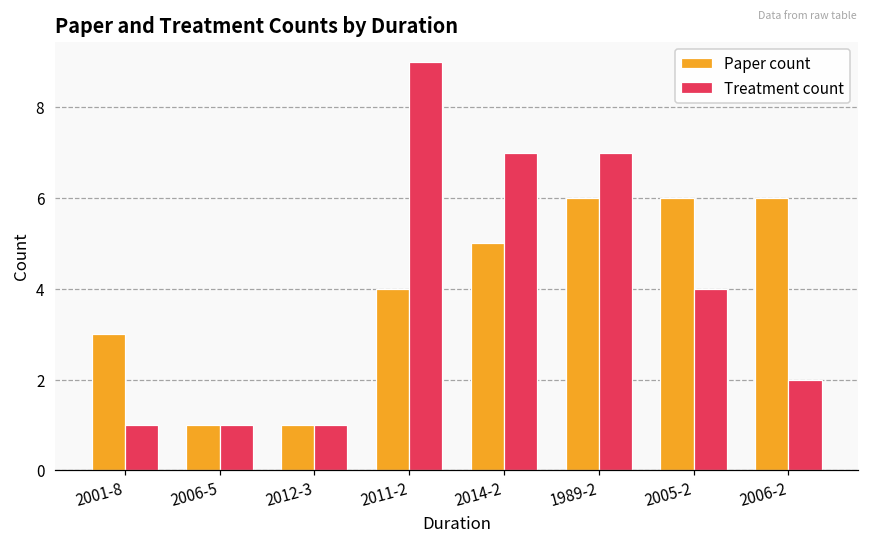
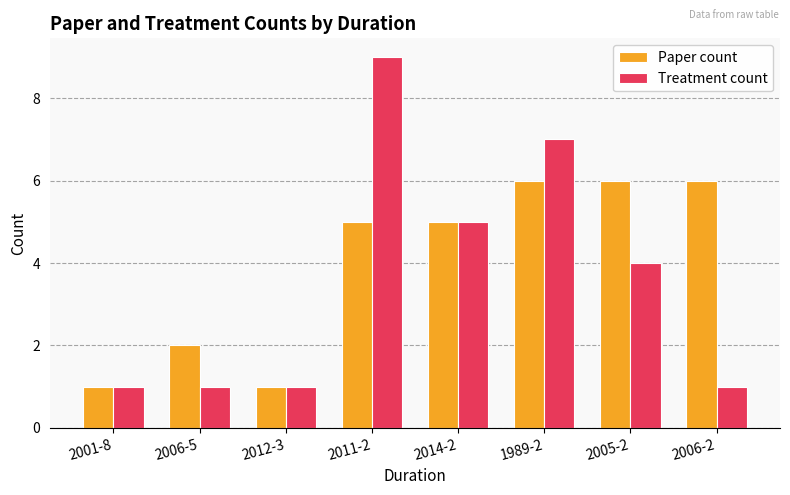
  {
    "Paper count": {
-     "2001-8": 3,
-     "2006-5": 1,
+     "2001-8": 1,
+     "2006-5": 2,
      "2012-3": 1,
-     "2011-2": 4,
+     "2011-2": 5,
      "2014-2": 5,
      "1989-2": 6,
      "2005-2": 6,
      "2006-2": 6
    },
    "Treatment count": {
      "2001-8": 1,
      "2006-5": 1,
      "2012-3": 1,
      "2011-2": 9,
-     "2014-2": 7,
+     "2014-2": 5,
      "1989-2": 7,
      "2005-2": 4,
-     "2006-2": 2
+     "2006-2": 1
    }
  }
